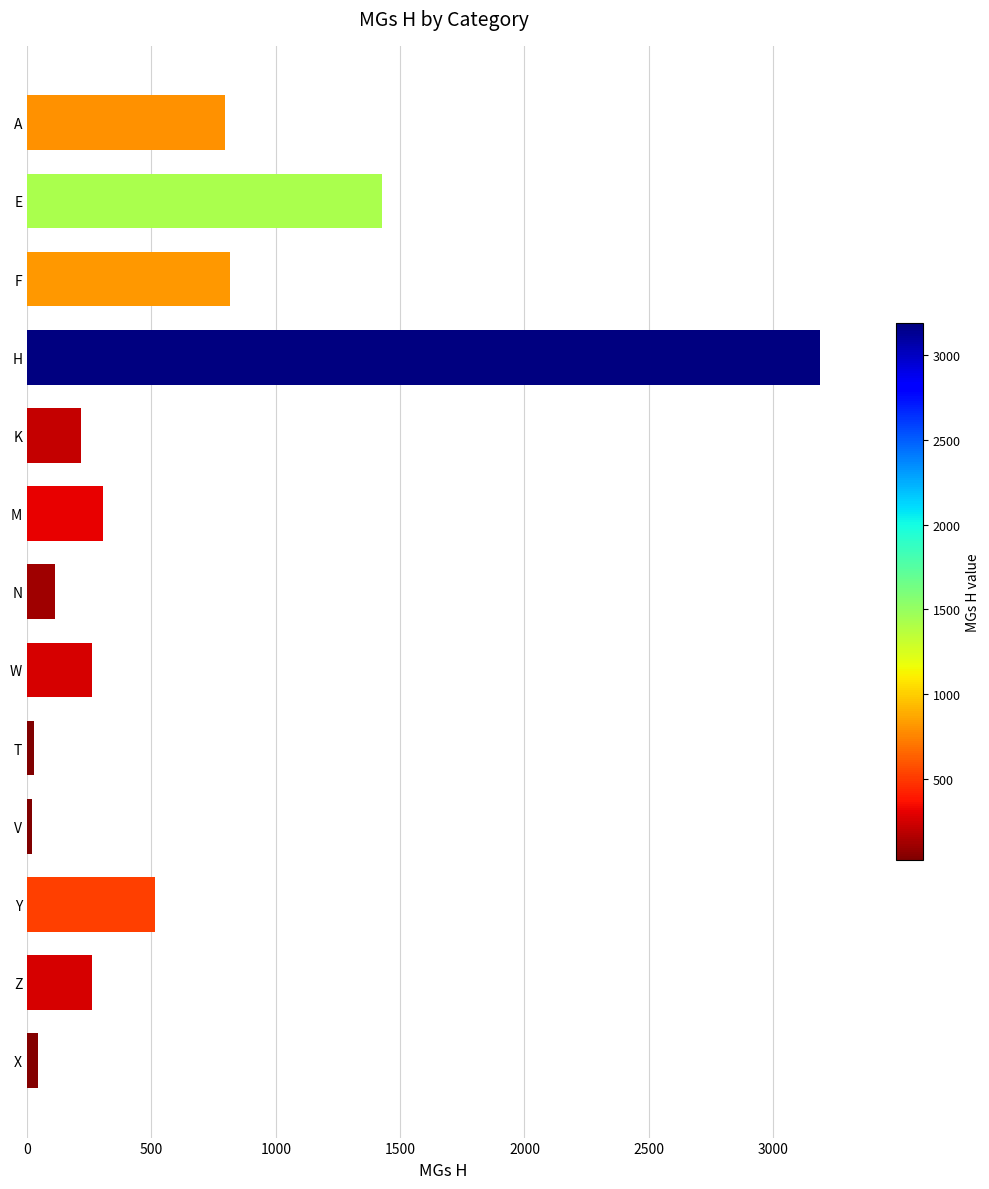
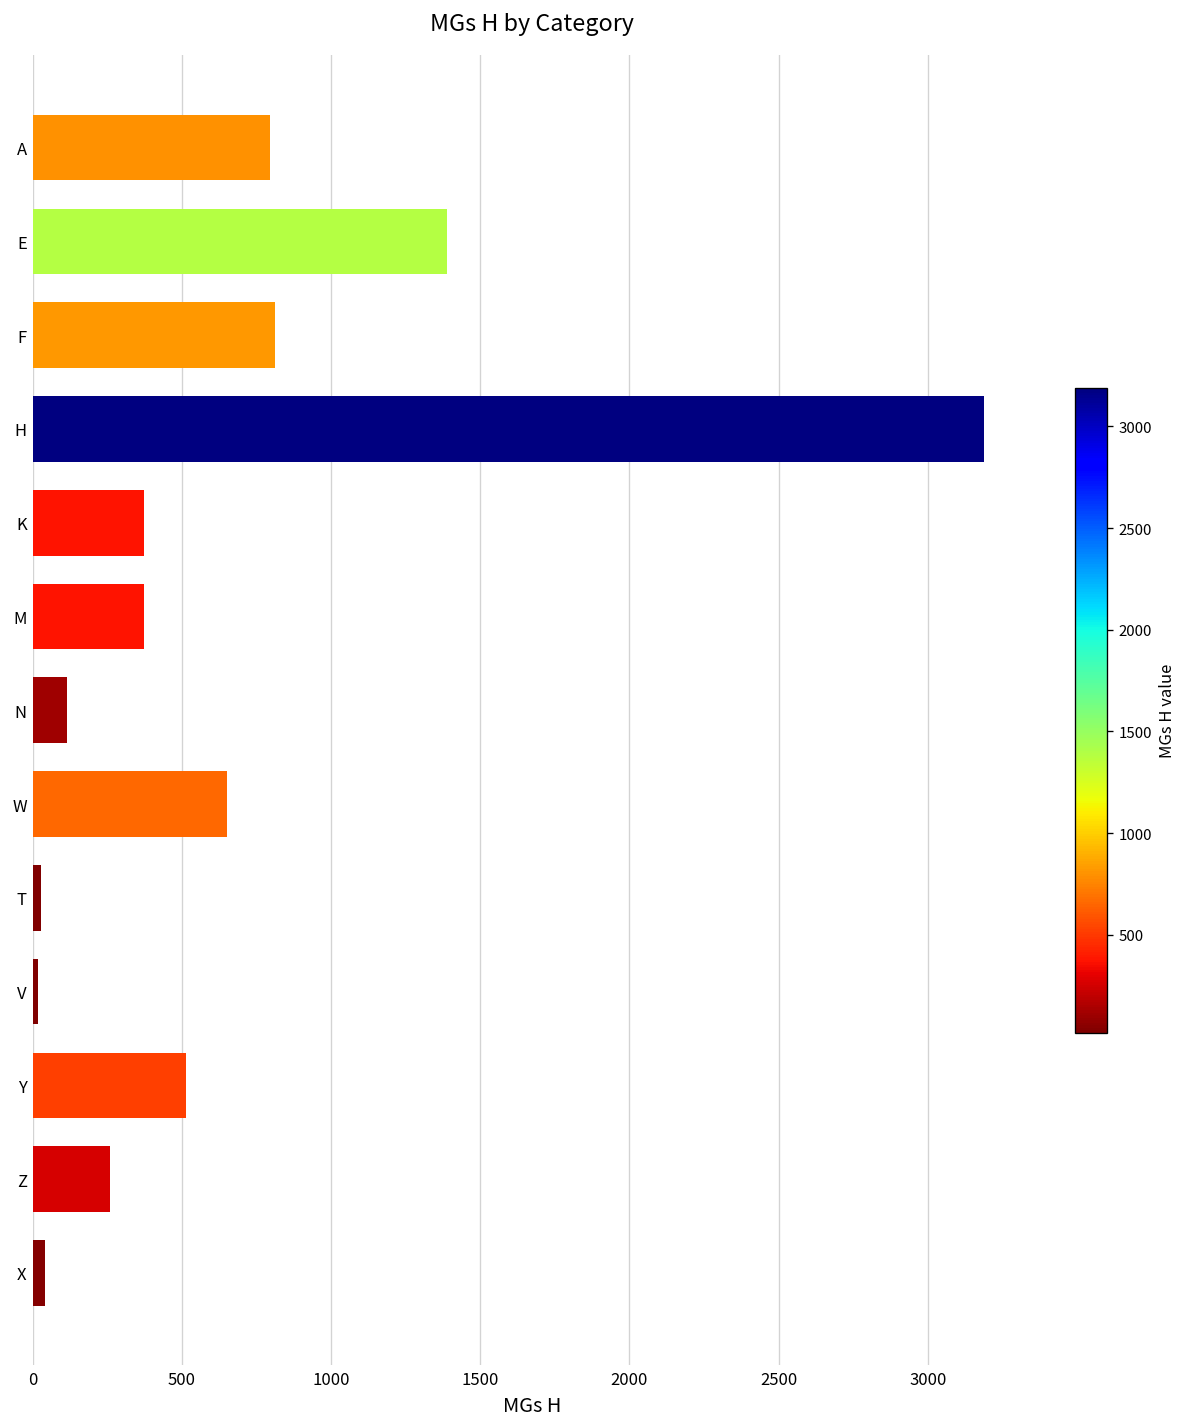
  {
    "A": 800,
-   "E": 1430,
+   "E": 1390,
    "F": 810,
    "H": 3190,
-   "K": 220,
-   "M": 310,
+   "K": 370,
+   "M": 370,
    "N": 110,
-   "W": 260,
+   "W": 650,
    "T": 30,
    "V": 20,
    "Y": 510,
    "Z": 260,
    "X": 40
  }
